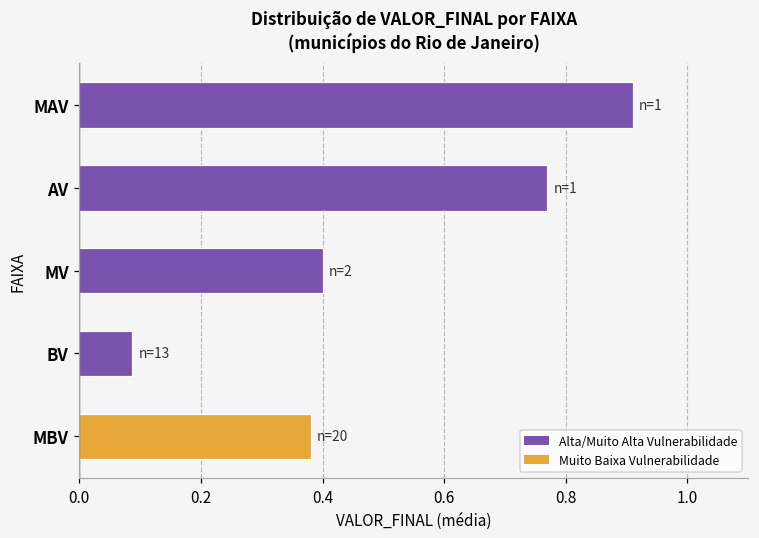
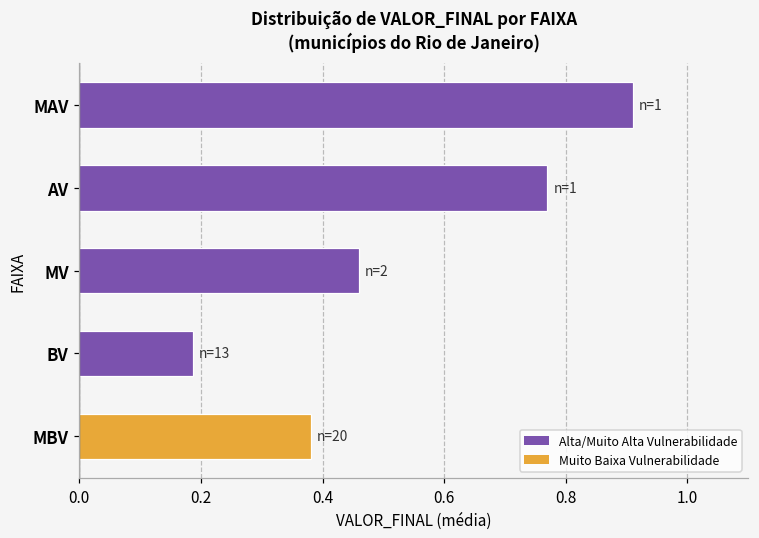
  {
-   "MV": 0.40,
-   "BV": 0.09
+   "MV": 0.46,
+   "BV": 0.19
  }
